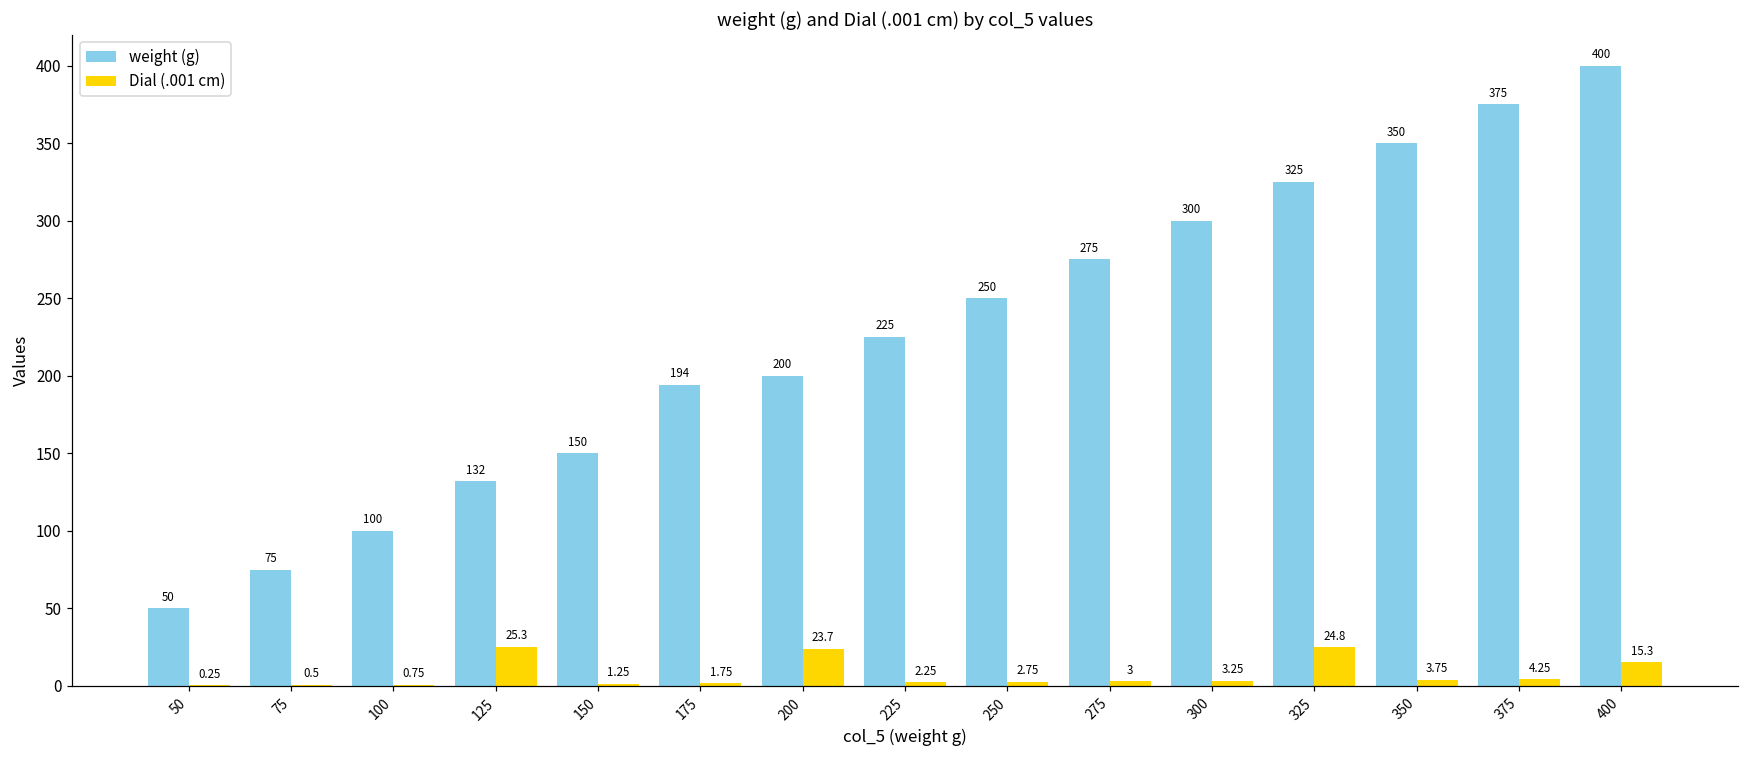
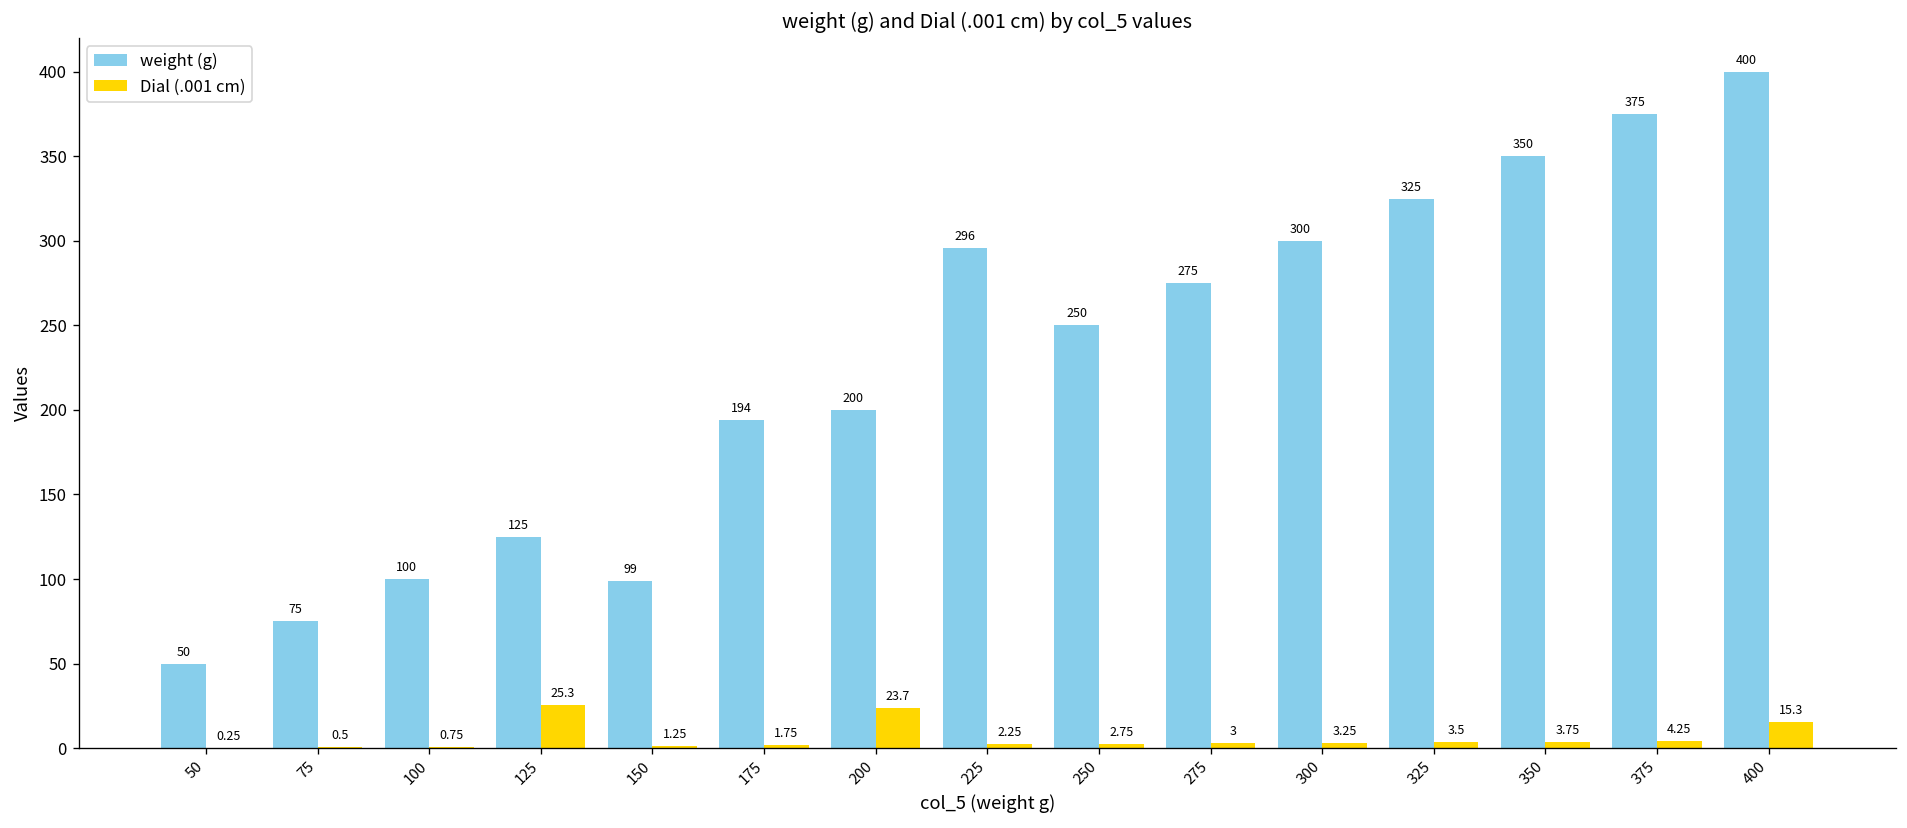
  {
    "weight (g)": {
      "50": 50,
      "75": 75,
      "100": 100,
-     "125": 132,
-     "150": 150,
+     "125": 125,
+     "150": 99,
      "175": 194,
      "200": 200,
-     "225": 225,
+     "225": 296,
      "250": 250,
      "275": 275,
      "300": 300,
      "325": 325,
      "350": 350,
      "375": 375,
      "400": 400
    },
    "Dial (.001 cm)": {
      "50": 0.25,
      "75": 0.5,
      "100": 0.75,
      "125": 25.3,
      "150": 1.25,
      "175": 1.75,
      "200": 23.7,
      "225": 2.25,
      "250": 2.75,
      "275": 3,
      "300": 3.25,
-     "325": 24.8,
+     "325": 3.5,
      "350": 3.75,
      "375": 4.25,
      "400": 15.3
    }
  }
